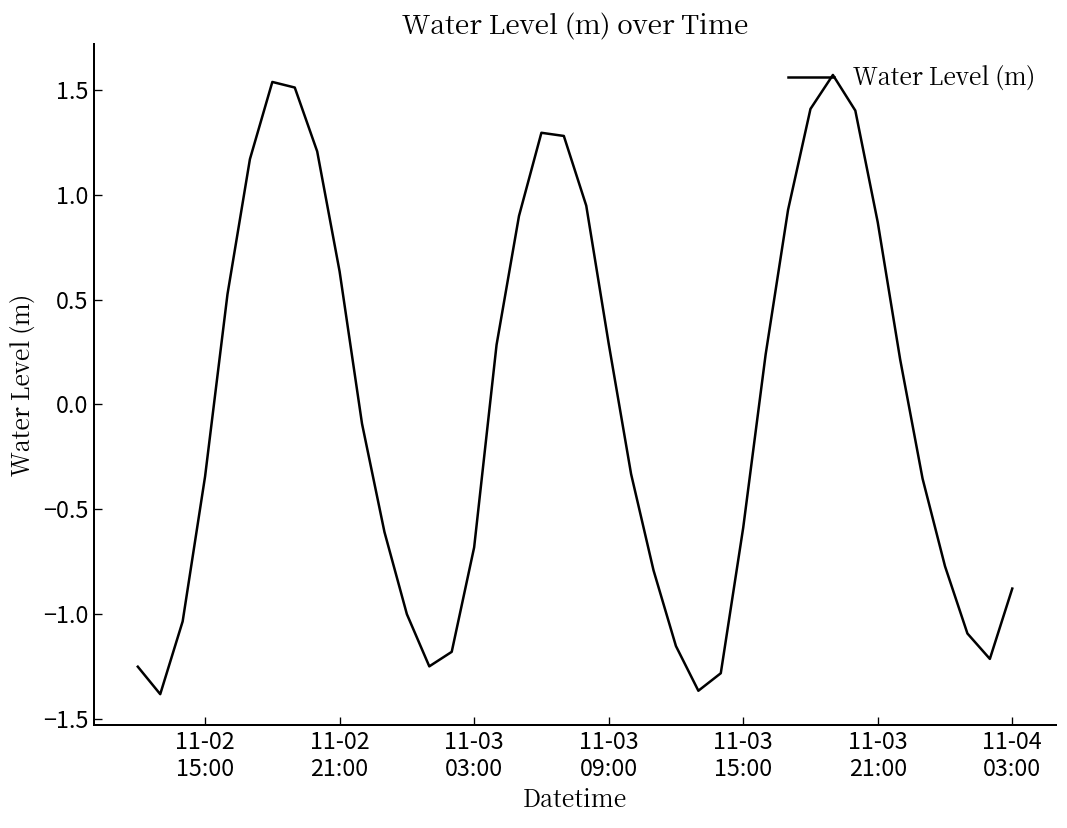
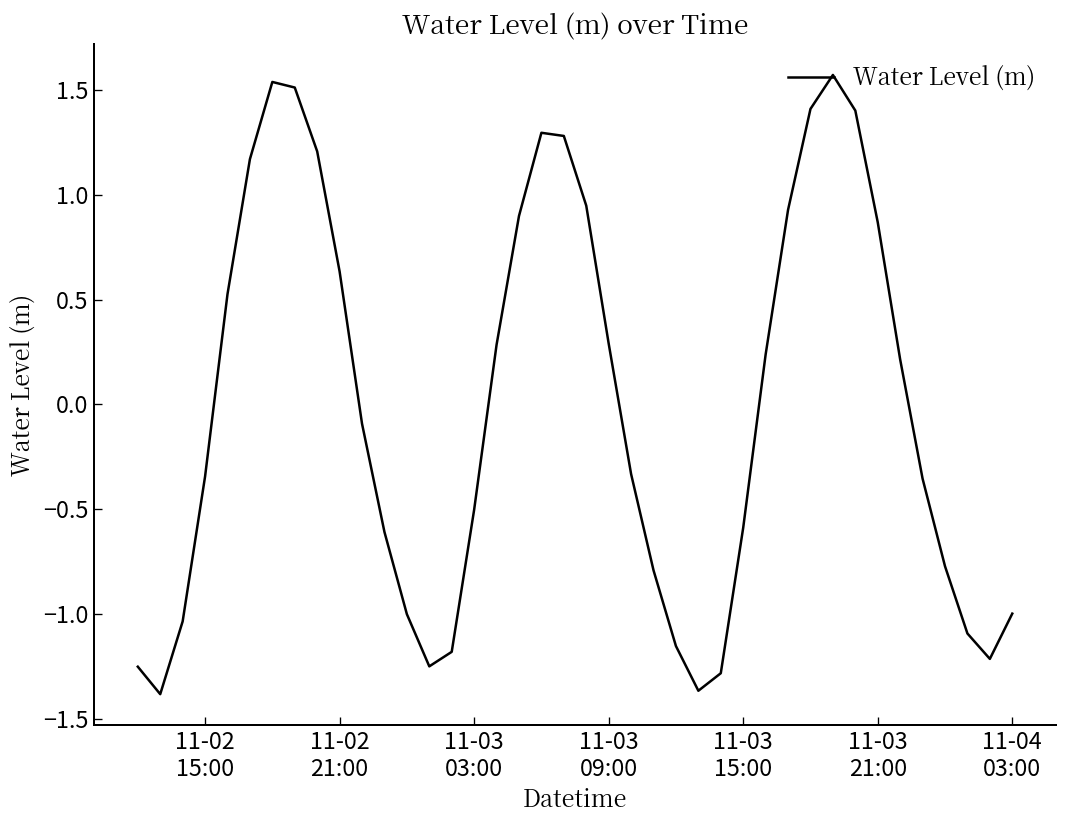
  {
    "11-02 15:00": -0.34,
    "11-02 21:00": 0.63,
-   "11-03 03:00": -0.68,
+   "11-03 03:00": -0.50,
    "11-03 09:00": 0.29,
    "11-03 15:00": -0.59,
    "11-03 21:00": 0.87,
-   "11-04 03:00": -0.88
+   "11-04 03:00": -1.00
  }
